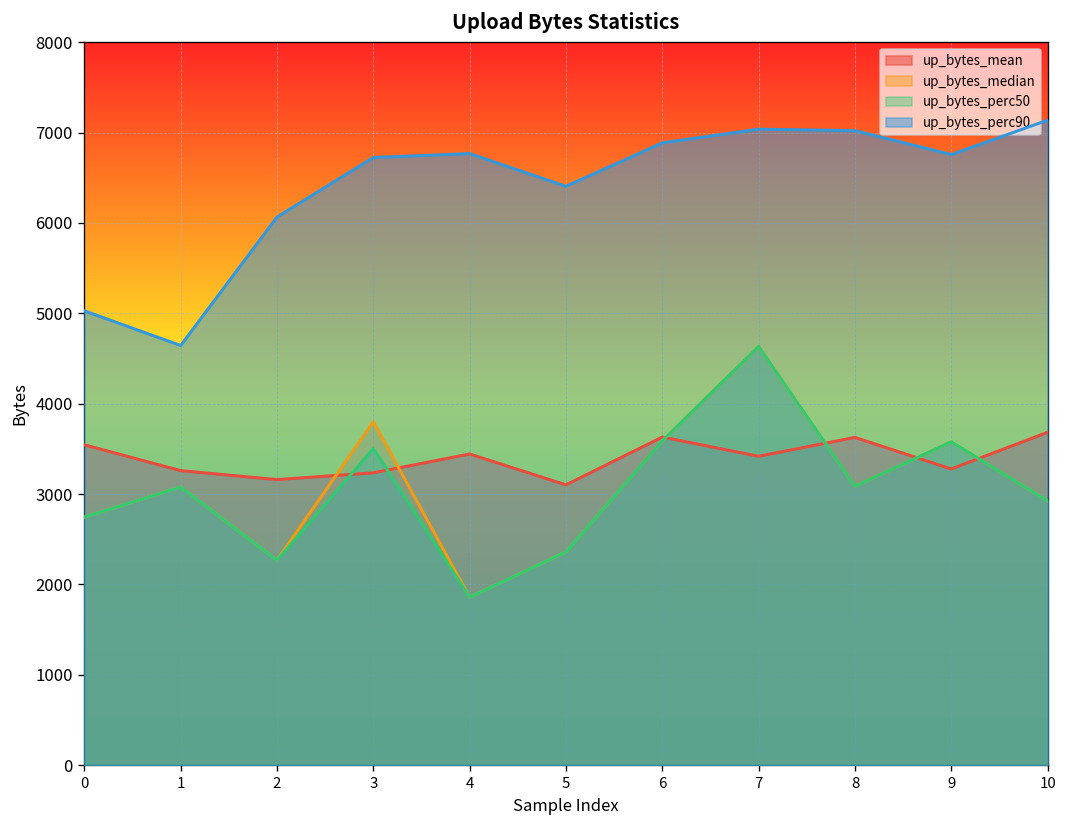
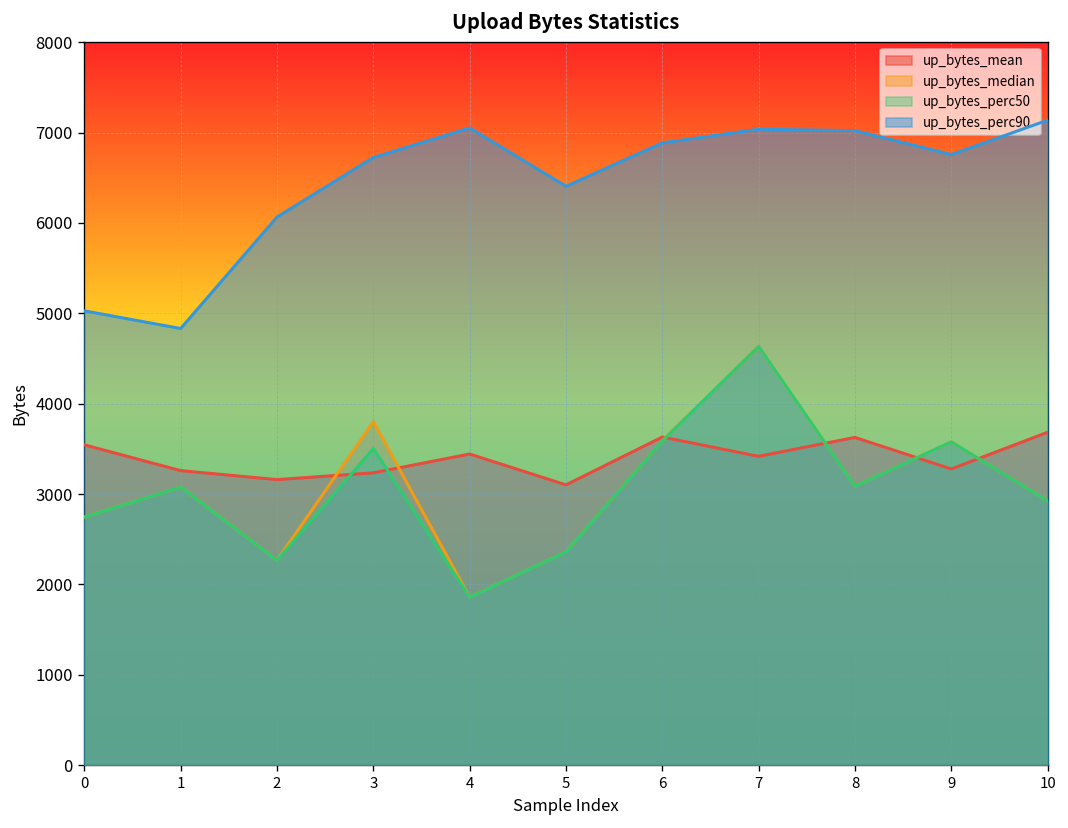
  {
    "up_bytes_mean": {
      "0": 3500,
      "1": 3300,
      "2": 3200,
      "3": 3200,
      "4": 3400,
      "5": 3100,
      "6": 3600,
      "7": 3400,
      "8": 3600,
      "9": 3300,
      "10": 3700
    },
    "up_bytes_median": {
      "3": 3800
    },
    "up_bytes_perc50": {
      "3": 3500
    },
    "up_bytes_perc90": {
      "0": 5000,
-     "1": 4600,
+     "1": 4800,
      "2": 6100,
      "3": 6700,
-     "4": 6800,
+     "4": 7100,
      "5": 6400,
      "6": 6900,
      "7": 7000,
      "8": 7000,
      "9": 6800,
      "10": 7100
    }
  }
